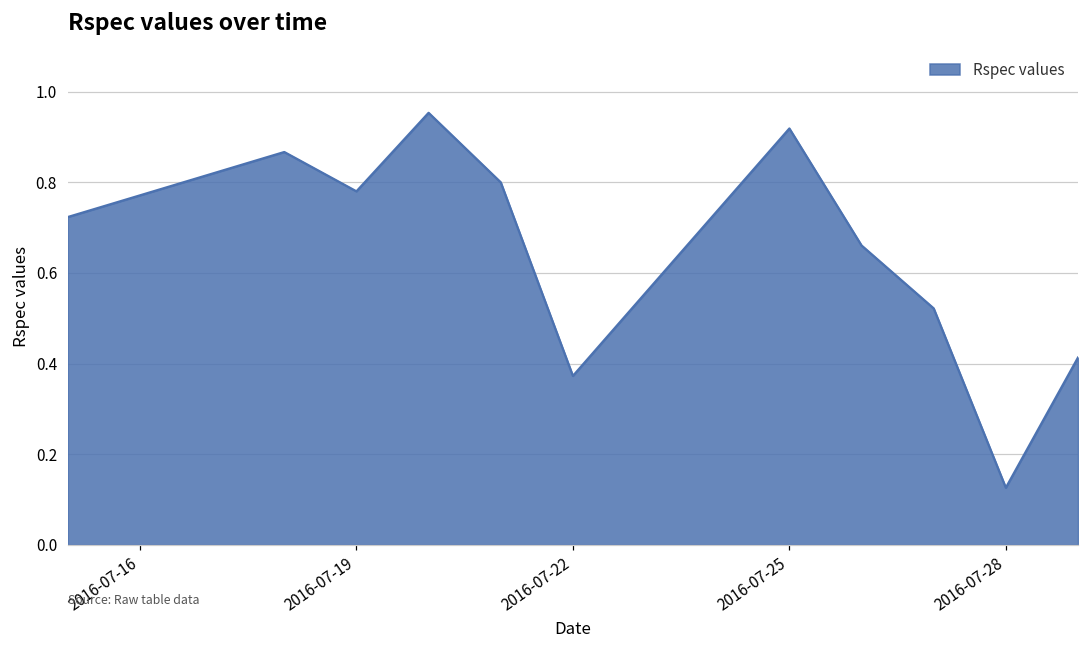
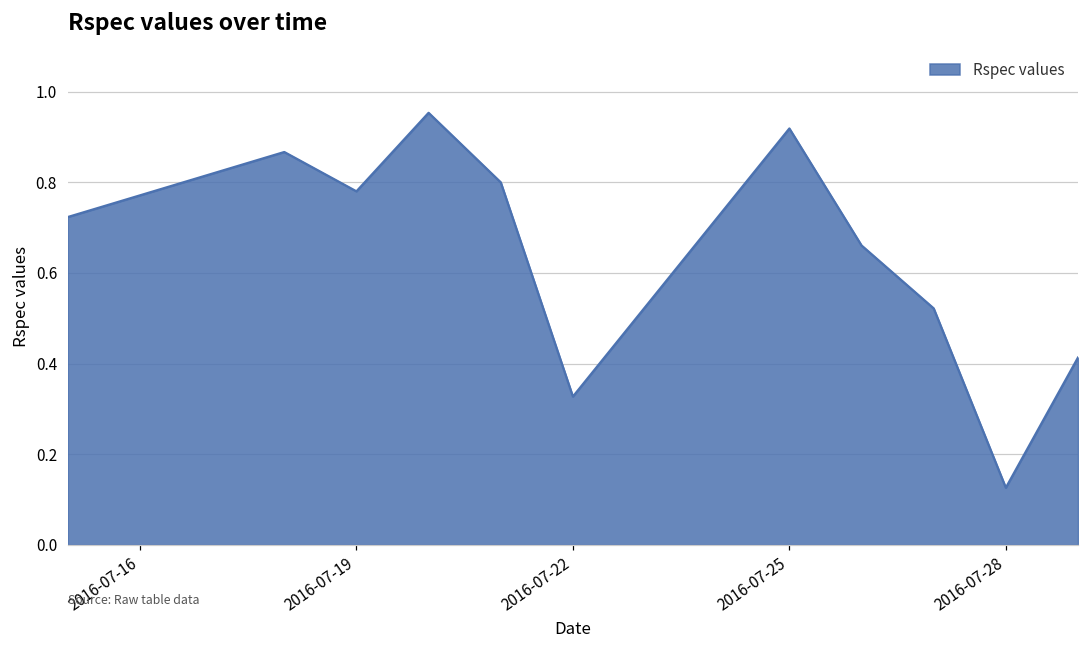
  {
    "2016-07-19": 0.78,
-   "2016-07-22": 0.37,
+   "2016-07-22": 0.33,
    "2016-07-25": 0.92,
    "2016-07-28": 0.13
  }
